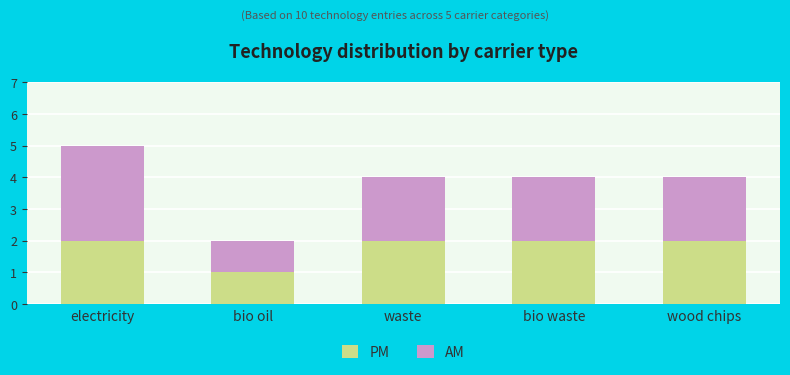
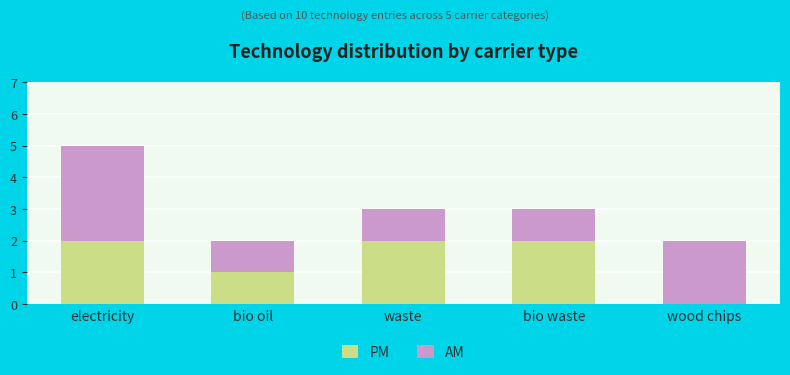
  {
    "PM": {
      "electricity": 2,
      "bio oil": 1,
      "waste": 2,
      "bio waste": 2,
-     "wood chips": 2
+     "wood chips": 0
    },
    "AM": {
      "electricity": 3,
      "bio oil": 1,
-     "waste": 2,
-     "bio waste": 2,
+     "waste": 1,
+     "bio waste": 1,
      "wood chips": 2
    }
  }
